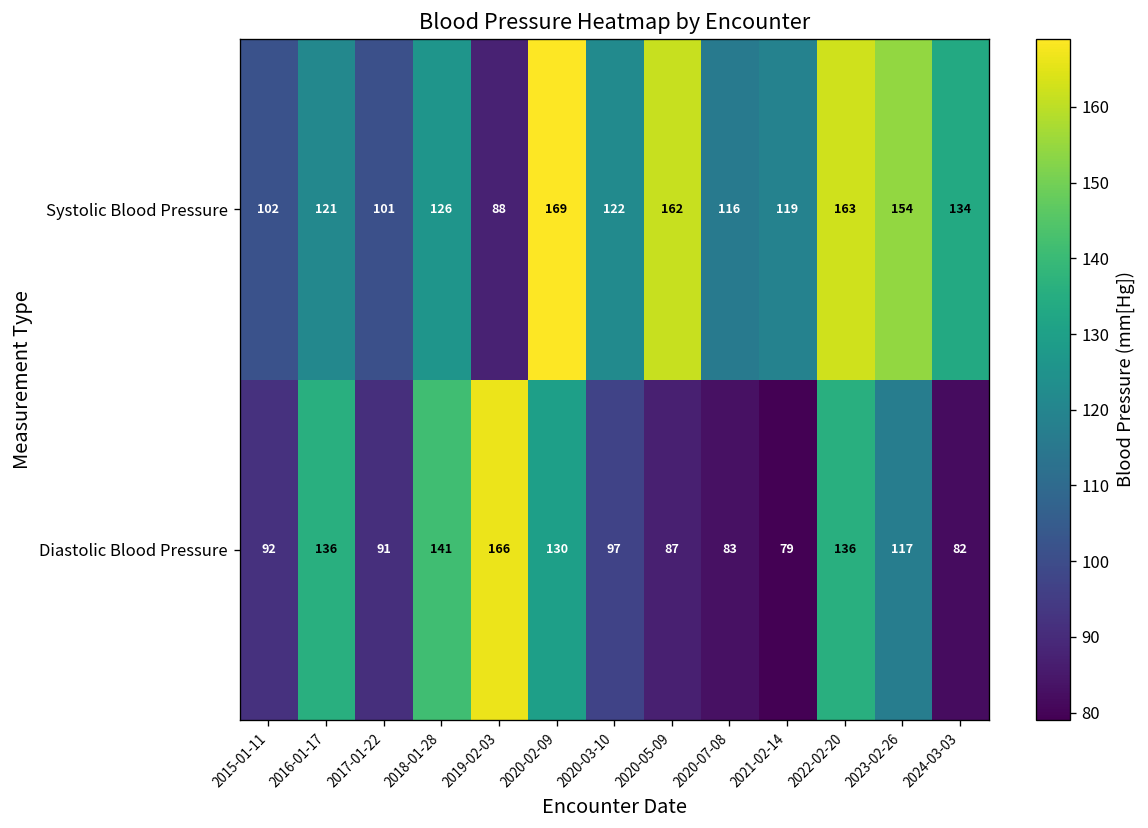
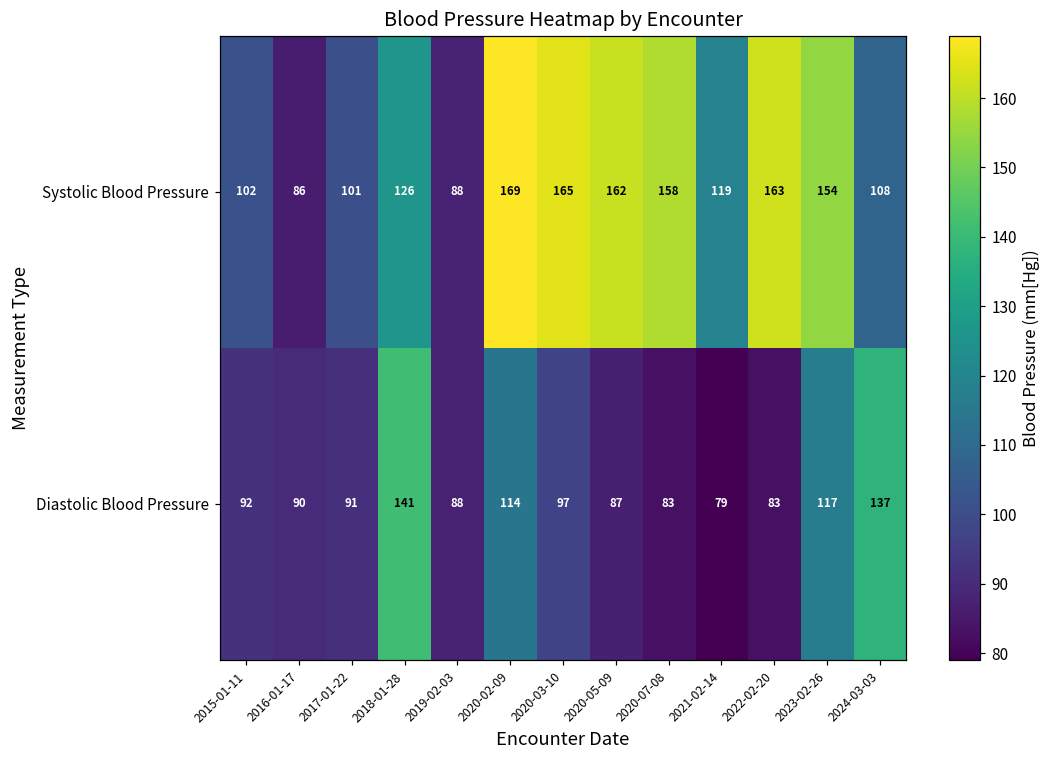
  {
    "Systolic Blood Pressure": {
      "2015-01-11": 102,
-     "2016-01-17": 121,
+     "2016-01-17": 86,
      "2017-01-22": 101,
      "2018-01-28": 126,
      "2019-02-03": 88,
      "2020-02-09": 169,
-     "2020-03-10": 122,
+     "2020-03-10": 165,
      "2020-05-09": 162,
-     "2020-07-08": 116,
+     "2020-07-08": 158,
      "2021-02-14": 119,
      "2022-02-20": 163,
      "2023-02-26": 154,
-     "2024-03-03": 134
+     "2024-03-03": 108
    },
    "Diastolic Blood Pressure": {
      "2015-01-11": 92,
-     "2016-01-17": 136,
+     "2016-01-17": 90,
      "2017-01-22": 91,
      "2018-01-28": 141,
-     "2019-02-03": 166,
-     "2020-02-09": 130,
+     "2019-02-03": 88,
+     "2020-02-09": 114,
      "2020-03-10": 97,
      "2020-05-09": 87,
      "2020-07-08": 83,
      "2021-02-14": 79,
-     "2022-02-20": 136,
+     "2022-02-20": 83,
      "2023-02-26": 117,
-     "2024-03-03": 82
+     "2024-03-03": 137
    }
  }
